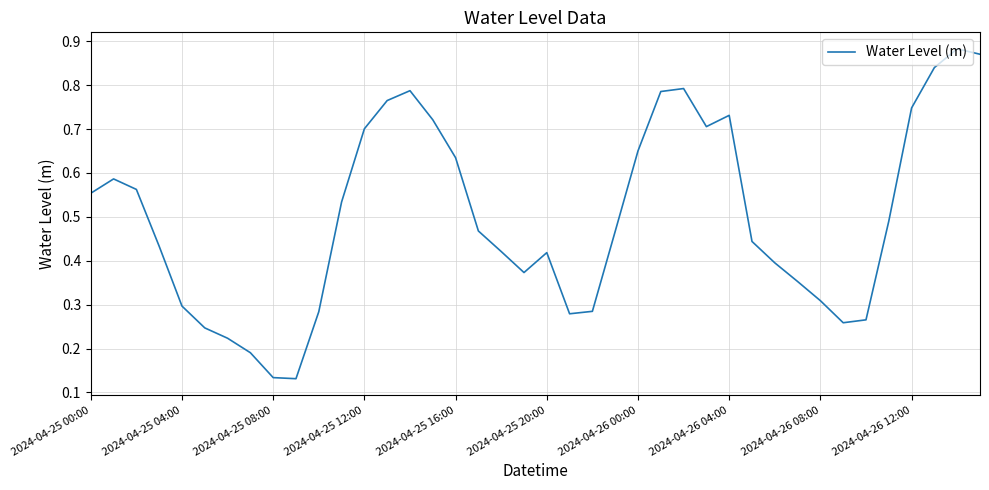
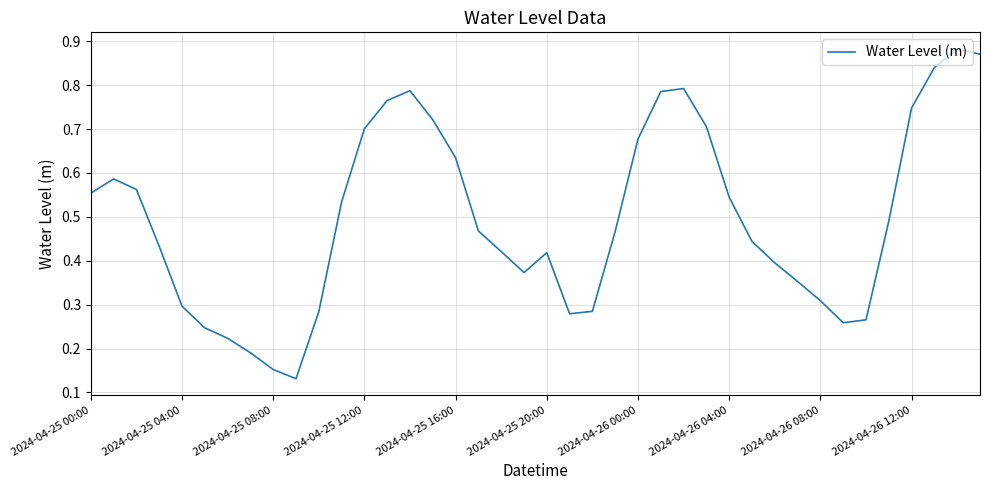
  {
    "2024-04-25 00:00": 0.55,
    "2024-04-25 04:00": 0.30,
-   "2024-04-25 08:00": 0.13,
+   "2024-04-25 08:00": 0.15,
    "2024-04-25 12:00": 0.70,
    "2024-04-25 16:00": 0.63,
    "2024-04-25 20:00": 0.42,
-   "2024-04-26 00:00": 0.65,
-   "2024-04-26 04:00": 0.73,
+   "2024-04-26 00:00": 0.68,
+   "2024-04-26 04:00": 0.54,
    "2024-04-26 08:00": 0.31,
    "2024-04-26 12:00": 0.75
  }
